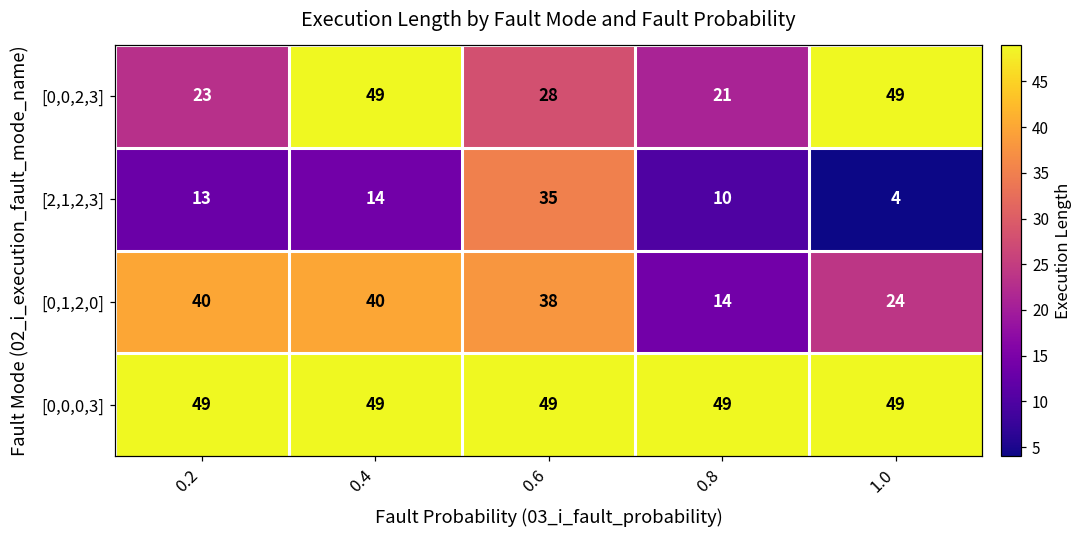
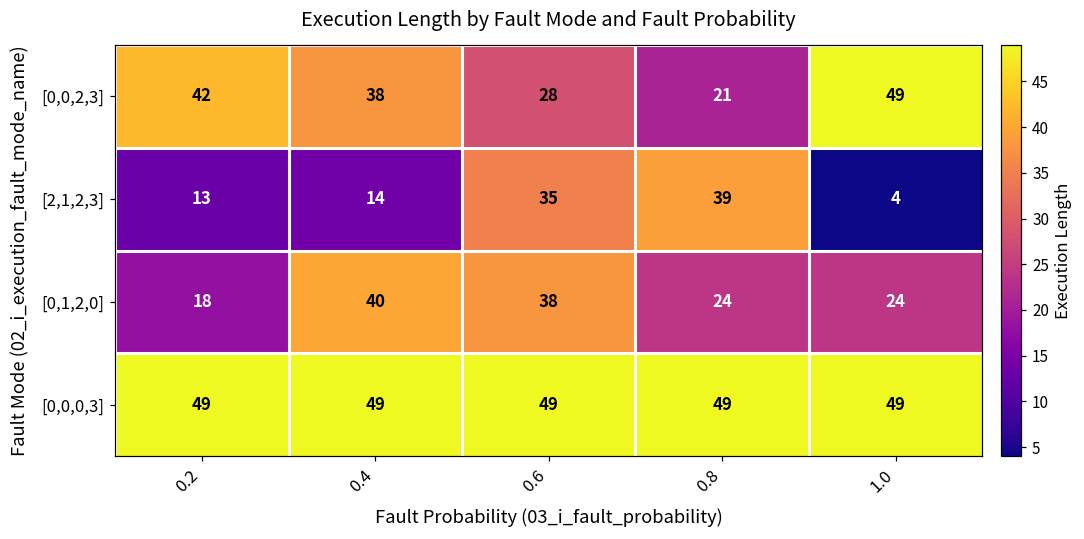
  {
    "[0,0,2,3]": {
-     "0.2": 23,
-     "0.4": 49,
+     "0.2": 42,
+     "0.4": 38,
      "0.6": 28,
      "0.8": 21,
      "1.0": 49
    },
    "[2,1,2,3]": {
      "0.2": 13,
      "0.4": 14,
      "0.6": 35,
-     "0.8": 10,
+     "0.8": 39,
      "1.0": 4
    },
    "[0,1,2,0]": {
-     "0.2": 40,
+     "0.2": 18,
      "0.4": 40,
      "0.6": 38,
-     "0.8": 14,
+     "0.8": 24,
      "1.0": 24
    },
    "[0,0,0,3]": {
      "0.2": 49,
      "0.4": 49,
      "0.6": 49,
      "0.8": 49,
      "1.0": 49
    }
  }
